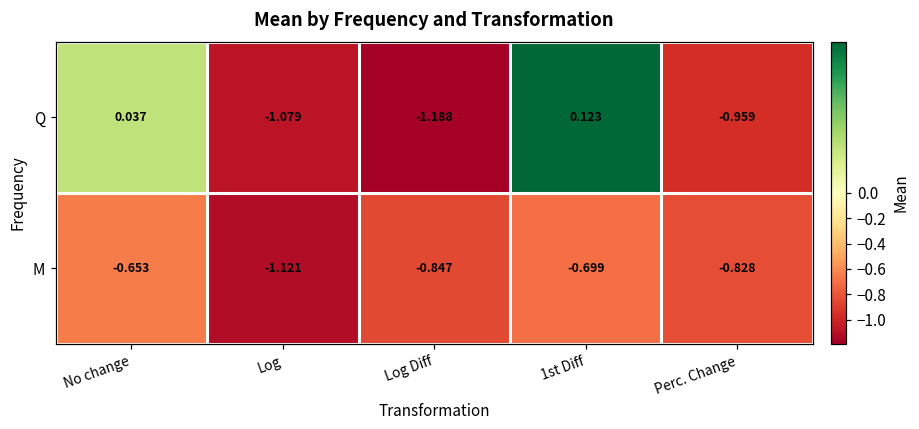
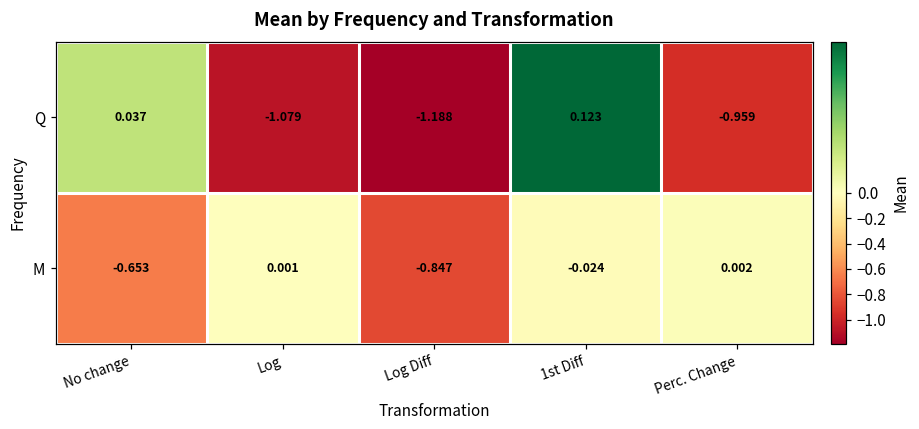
  {
    "Q": {
      "No change": 0.037,
      "Log": -1.079,
      "Log Diff": -1.188,
      "1st Diff": 0.123,
      "Perc. Change": -0.959
    },
    "M": {
      "No change": -0.653,
-     "Log": -1.121,
+     "Log": 0.001,
      "Log Diff": -0.847,
-     "1st Diff": -0.699,
-     "Perc. Change": -0.828
+     "1st Diff": -0.024,
+     "Perc. Change": 0.002
    }
  }
